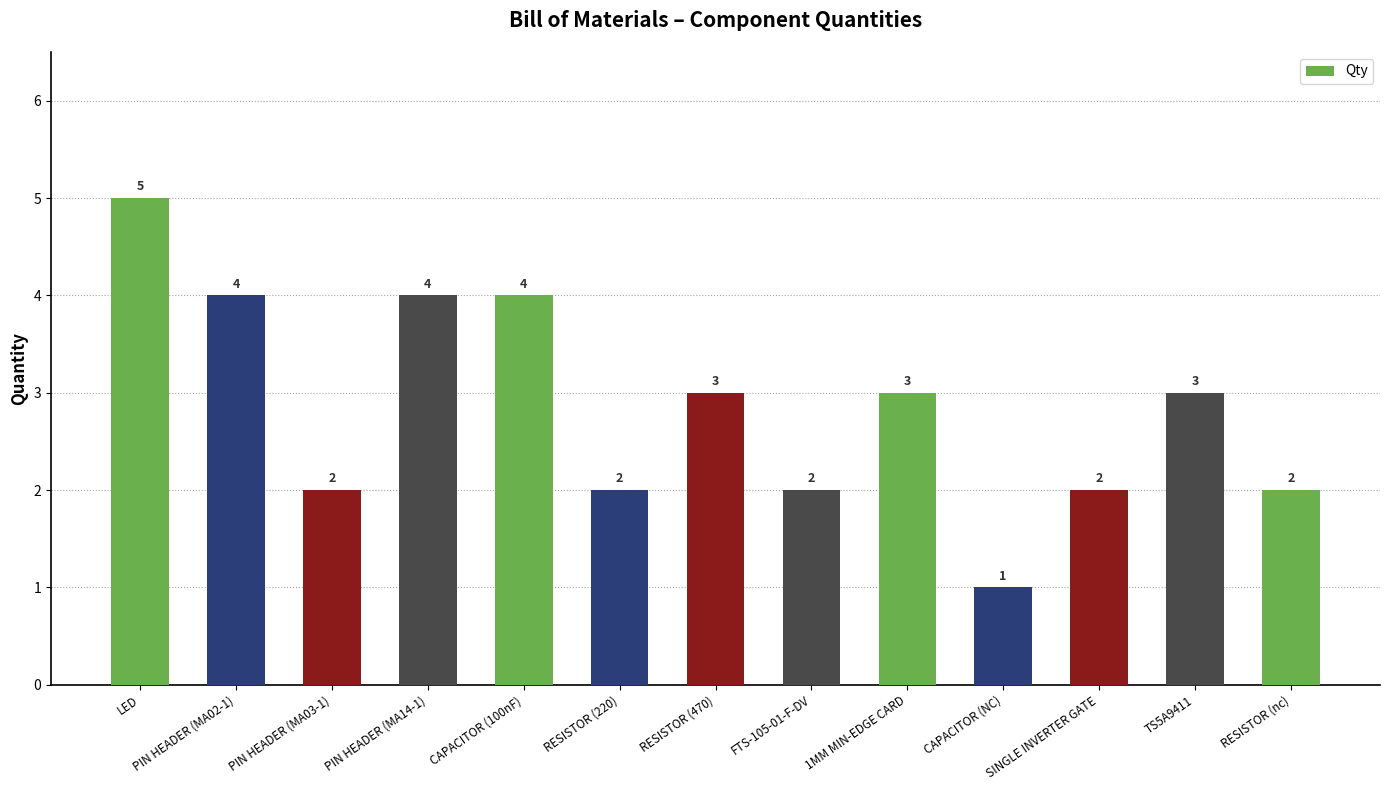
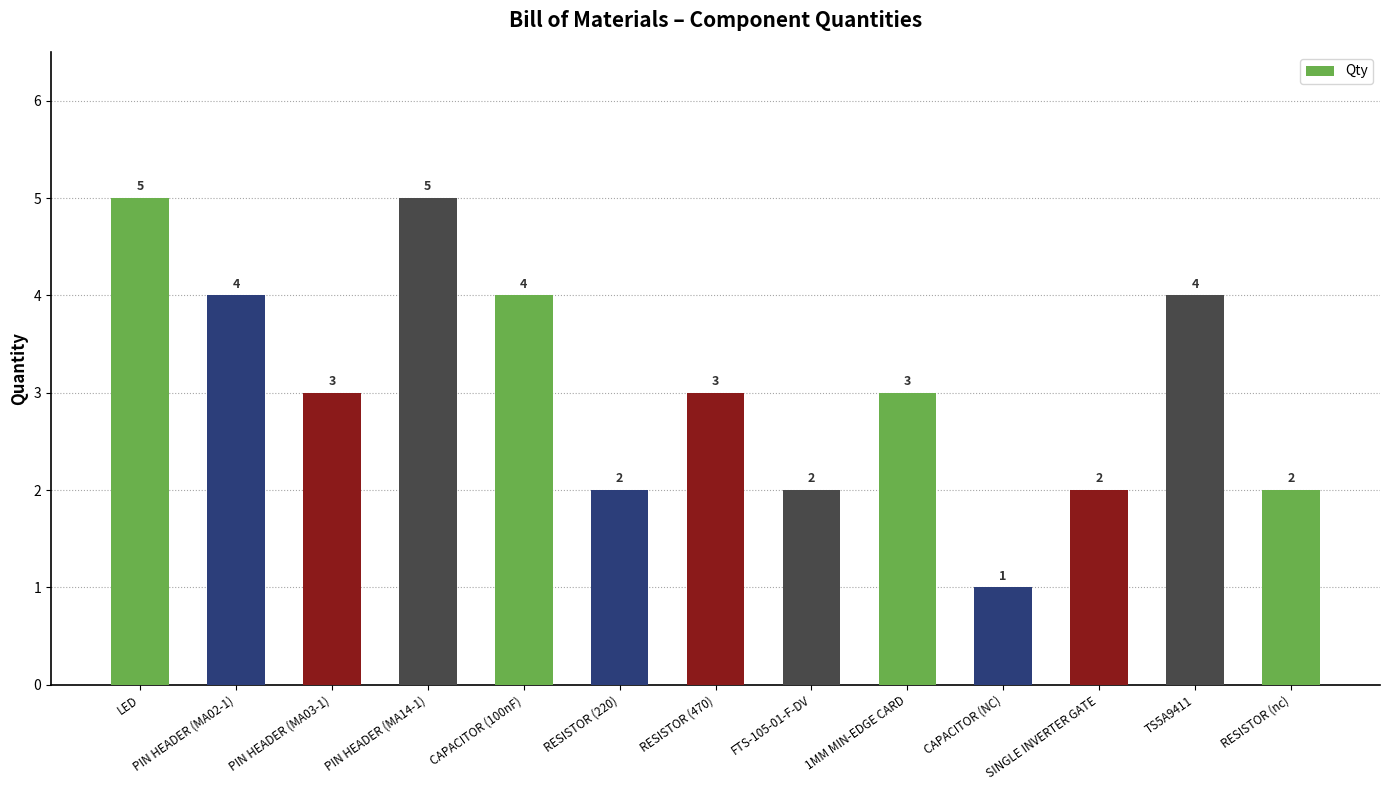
  {
    "LED": 5,
    "PIN HEADER (MA02-1)": 4,
-   "PIN HEADER (MA03-1)": 2,
-   "PIN HEADER (MA14-1)": 4,
+   "PIN HEADER (MA03-1)": 3,
+   "PIN HEADER (MA14-1)": 5,
    "CAPACITOR (100nF)": 4,
    "RESISTOR (220)": 2,
    "RESISTOR (470)": 3,
    "FTS-105-01-F-DV": 2,
    "1MM MIN-EDGE CARD": 3,
    "CAPACITOR (NC)": 1,
    "SINGLE INVERTER GATE": 2,
-   "TS5A9411": 3,
+   "TS5A9411": 4,
    "RESISTOR (nc)": 2
  }
